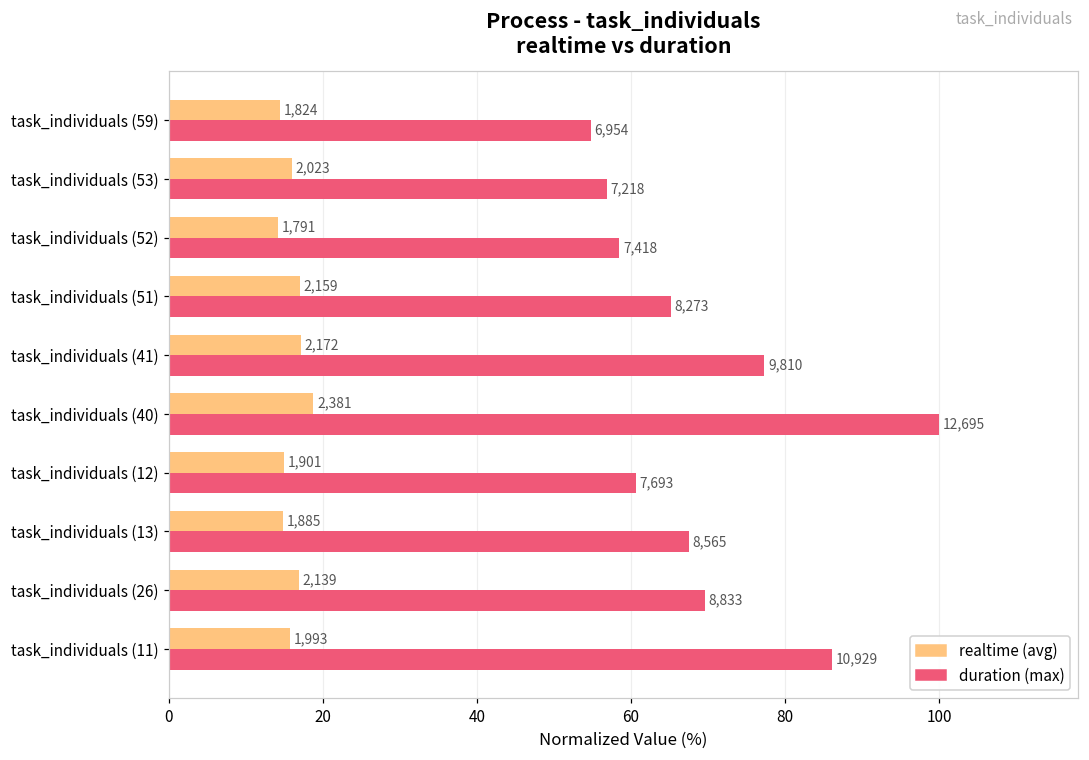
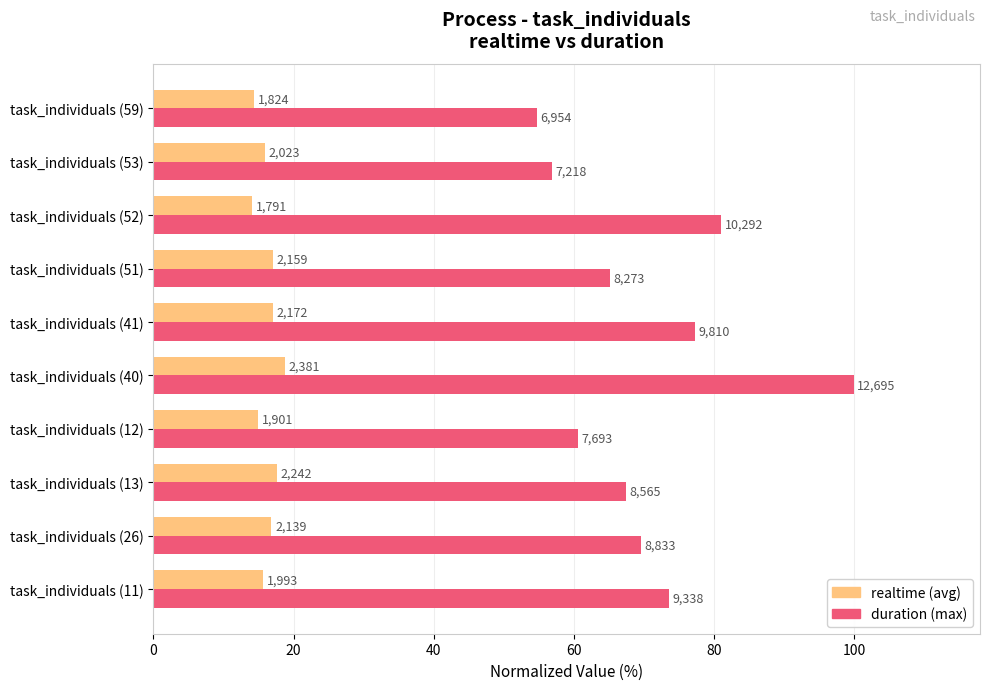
  {
    "realtime (avg)": {
-     "task_individuals (13)": "1,885"
+     "task_individuals (13)": "2,242"
    },
    "duration (max)": {
-     "task_individuals (52)": "7,418",
-     "task_individuals (11)": "10,929"
+     "task_individuals (52)": "10,292",
+     "task_individuals (11)": "9,338"
    }
  }
